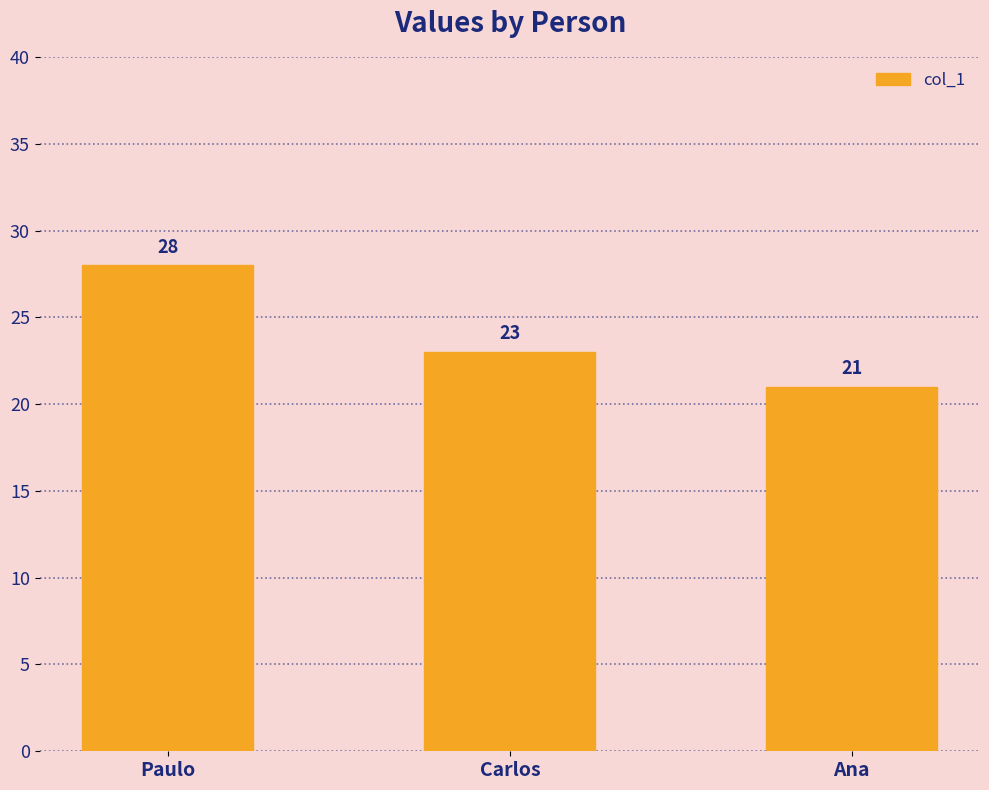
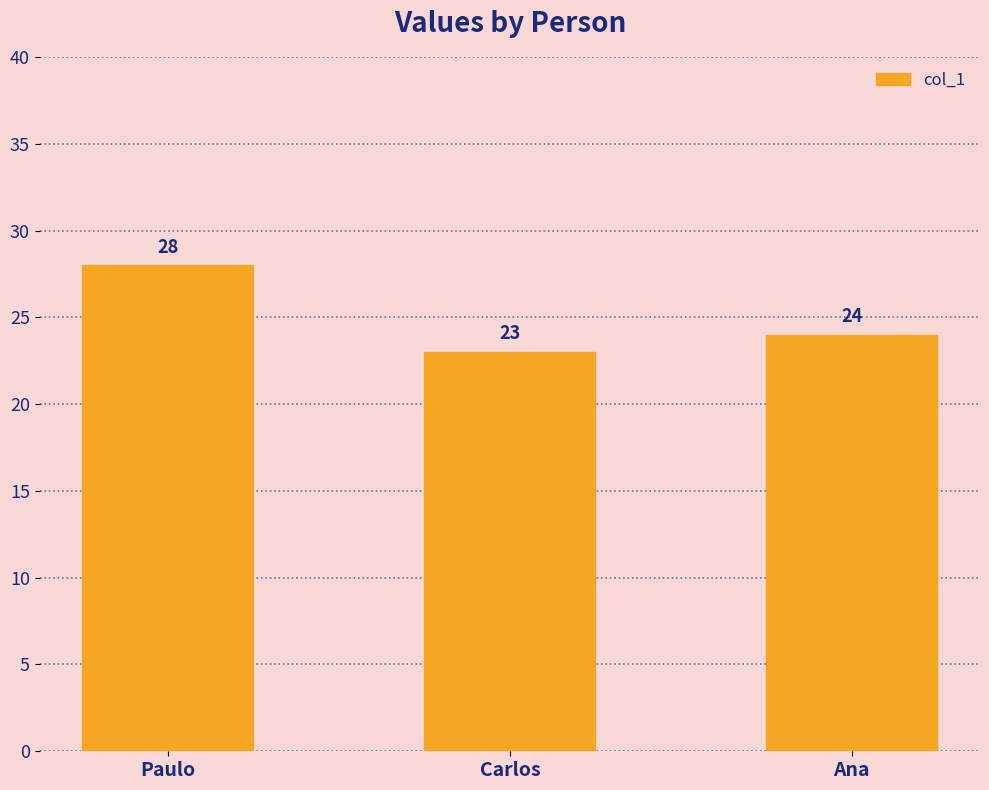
  {
    "Paulo": 28,
    "Carlos": 23,
-   "Ana": 21
+   "Ana": 24
  }
